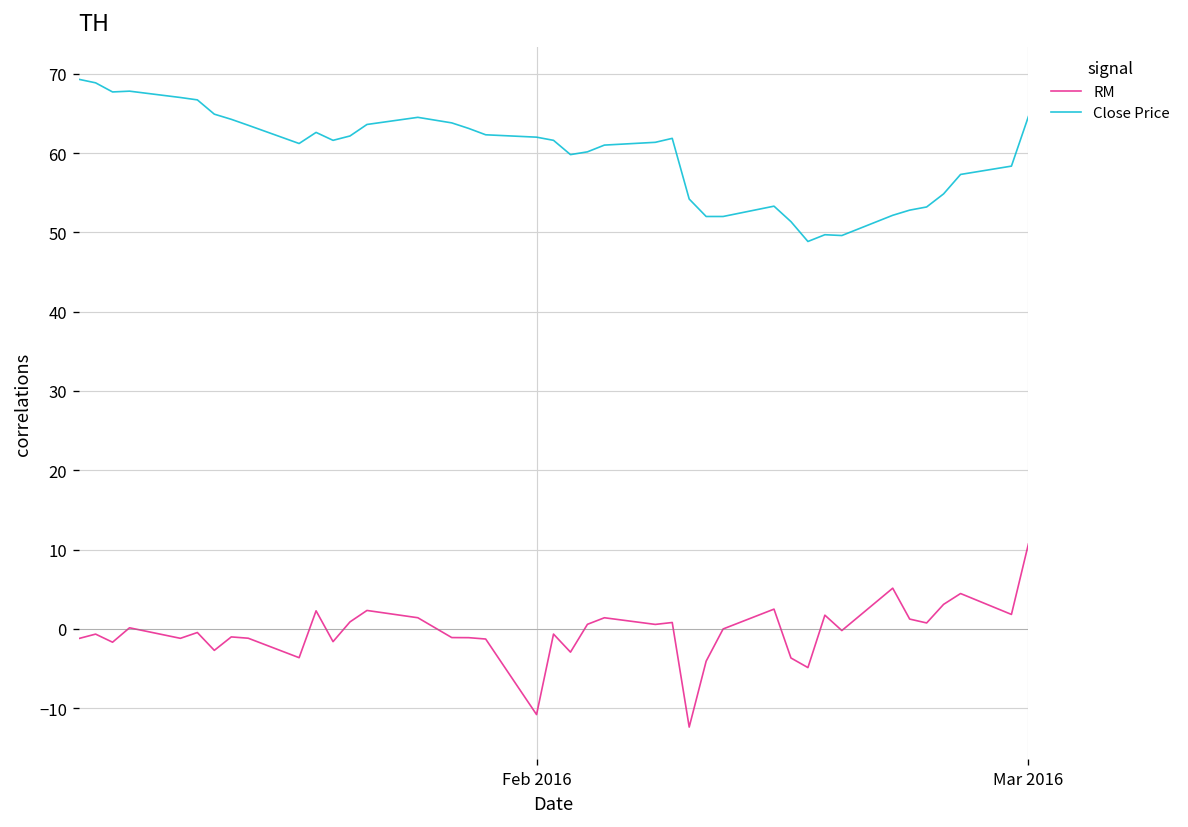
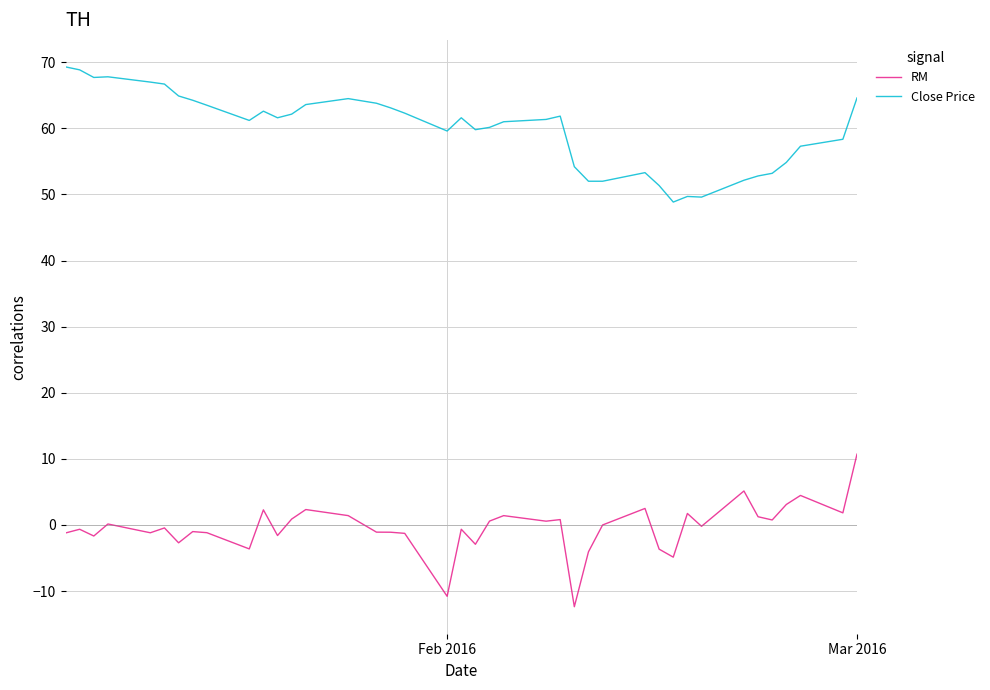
  {
    "RM": {
      "Feb 2016": -11,
      "Mar 2016": 11
    },
    "Close Price": {
-     "Feb 2016": 62,
+     "Feb 2016": 60,
      "Mar 2016": 65
    }
  }
